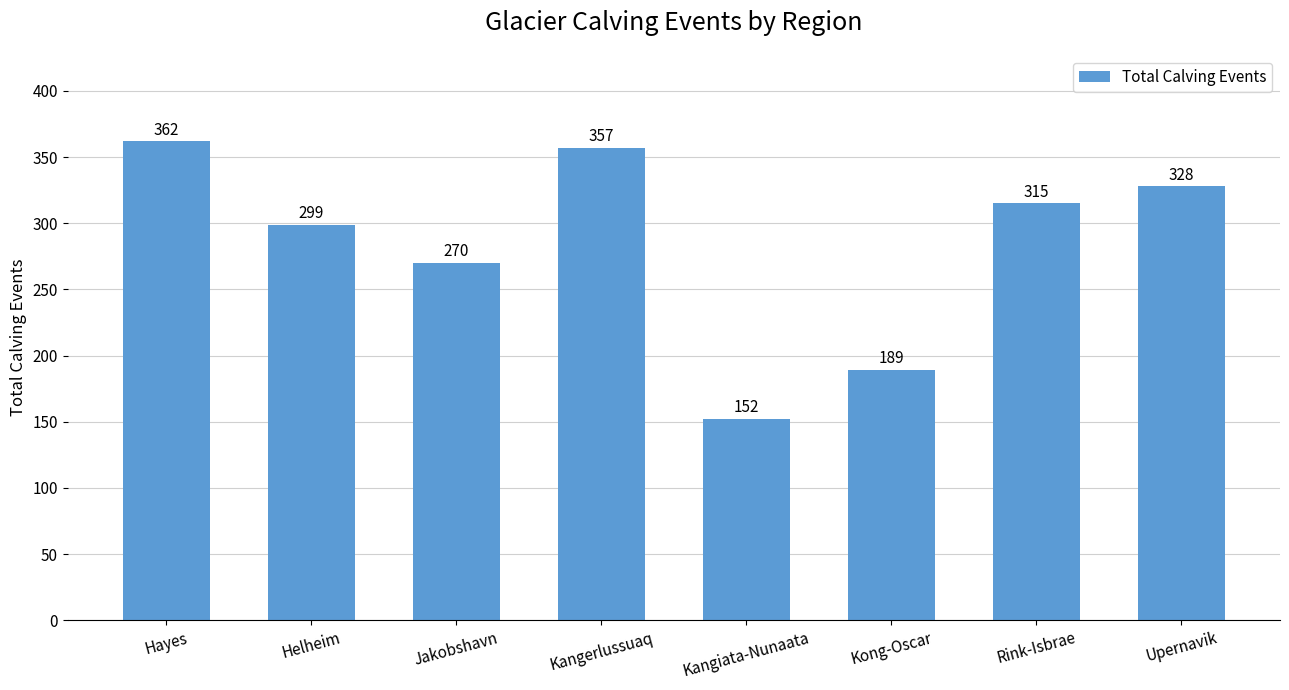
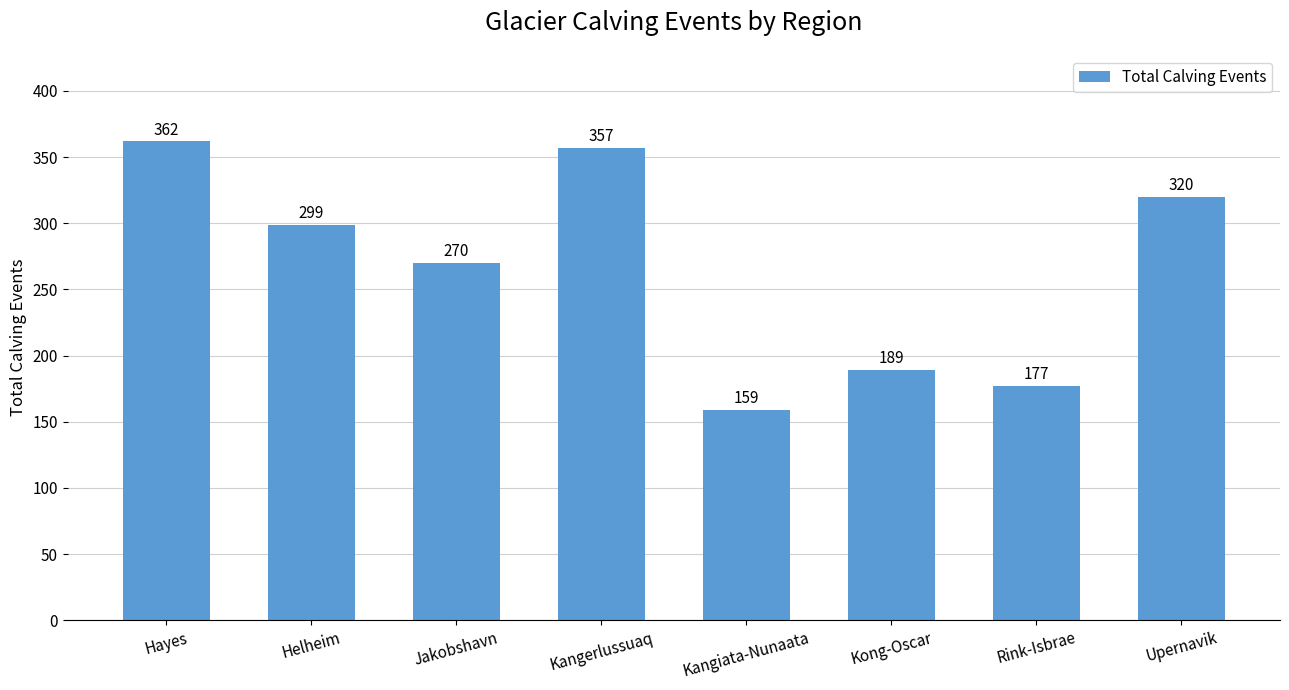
  {
    "Hayes": 362,
    "Helheim": 299,
    "Jakobshavn": 270,
    "Kangerlussuaq": 357,
-   "Kangiata-Nunaata": 152,
+   "Kangiata-Nunaata": 159,
    "Kong-Oscar": 189,
-   "Rink-Isbrae": 315,
-   "Upernavik": 328
+   "Rink-Isbrae": 177,
+   "Upernavik": 320
  }
